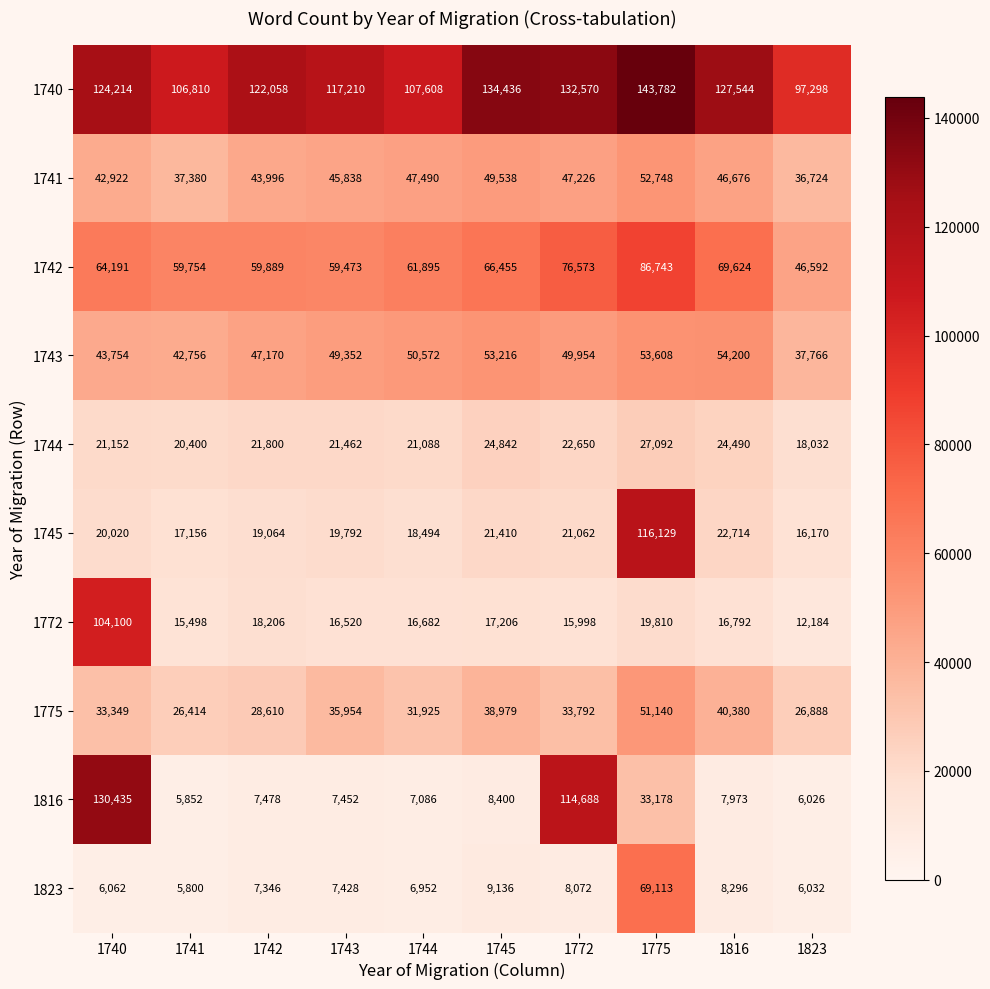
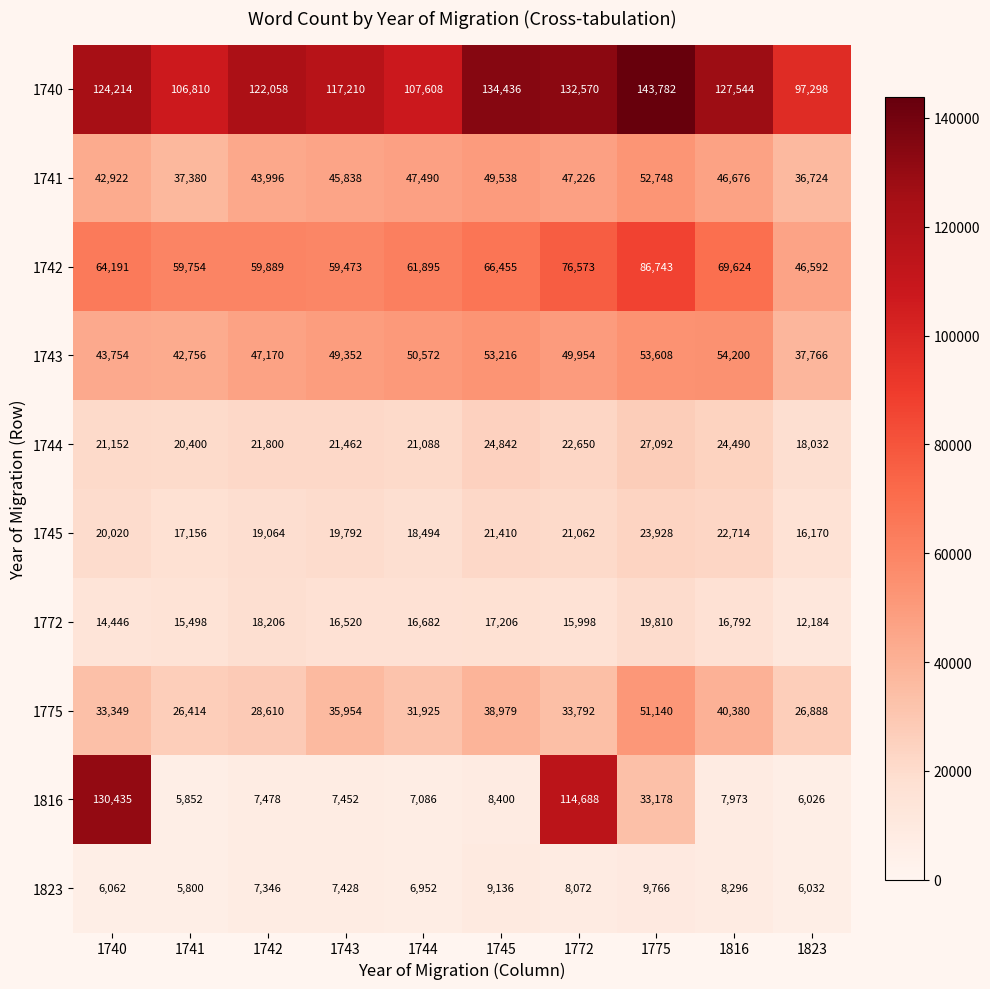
  {
    "1740": {
      "1740": "124,214",
      "1741": "106,810",
      "1742": "122,058",
      "1743": "117,210",
      "1744": "107,608",
      "1745": "134,436",
      "1772": "132,570",
      "1775": "143,782",
      "1816": "127,544",
      "1823": "97,298"
    },
    "1741": {
      "1740": "42,922",
      "1741": "37,380",
      "1742": "43,996",
      "1743": "45,838",
      "1744": "47,490",
      "1745": "49,538",
      "1772": "47,226",
      "1775": "52,748",
      "1816": "46,676",
      "1823": "36,724"
    },
    "1742": {
      "1740": "64,191",
      "1741": "59,754",
      "1742": "59,889",
      "1743": "59,473",
      "1744": "61,895",
      "1745": "66,455",
      "1772": "76,573",
      "1775": "86,743",
      "1816": "69,624",
      "1823": "46,592"
    },
    "1743": {
      "1740": "43,754",
      "1741": "42,756",
      "1742": "47,170",
      "1743": "49,352",
      "1744": "50,572",
      "1745": "53,216",
      "1772": "49,954",
      "1775": "53,608",
      "1816": "54,200",
      "1823": "37,766"
    },
    "1744": {
      "1740": "21,152",
      "1741": "20,400",
      "1742": "21,800",
      "1743": "21,462",
      "1744": "21,088",
      "1745": "24,842",
      "1772": "22,650",
      "1775": "27,092",
      "1816": "24,490",
      "1823": "18,032"
    },
    "1745": {
      "1740": "20,020",
      "1741": "17,156",
      "1742": "19,064",
      "1743": "19,792",
      "1744": "18,494",
      "1745": "21,410",
      "1772": "21,062",
-     "1775": "116,129",
+     "1775": "23,928",
      "1816": "22,714",
      "1823": "16,170"
    },
    "1772": {
-     "1740": "104,100",
+     "1740": "14,446",
      "1741": "15,498",
      "1742": "18,206",
      "1743": "16,520",
      "1744": "16,682",
      "1745": "17,206",
      "1772": "15,998",
      "1775": "19,810",
      "1816": "16,792",
      "1823": "12,184"
    },
    "1775": {
      "1740": "33,349",
      "1741": "26,414",
      "1742": "28,610",
      "1743": "35,954",
      "1744": "31,925",
      "1745": "38,979",
      "1772": "33,792",
      "1775": "51,140",
      "1816": "40,380",
      "1823": "26,888"
    },
    "1816": {
      "1740": "130,435",
      "1741": "5,852",
      "1742": "7,478",
      "1743": "7,452",
      "1744": "7,086",
      "1745": "8,400",
      "1772": "114,688",
      "1775": "33,178",
      "1816": "7,973",
      "1823": "6,026"
    },
    "1823": {
      "1740": "6,062",
      "1741": "5,800",
      "1742": "7,346",
      "1743": "7,428",
      "1744": "6,952",
      "1745": "9,136",
      "1772": "8,072",
-     "1775": "69,113",
+     "1775": "9,766",
      "1816": "8,296",
      "1823": "6,032"
    }
  }
